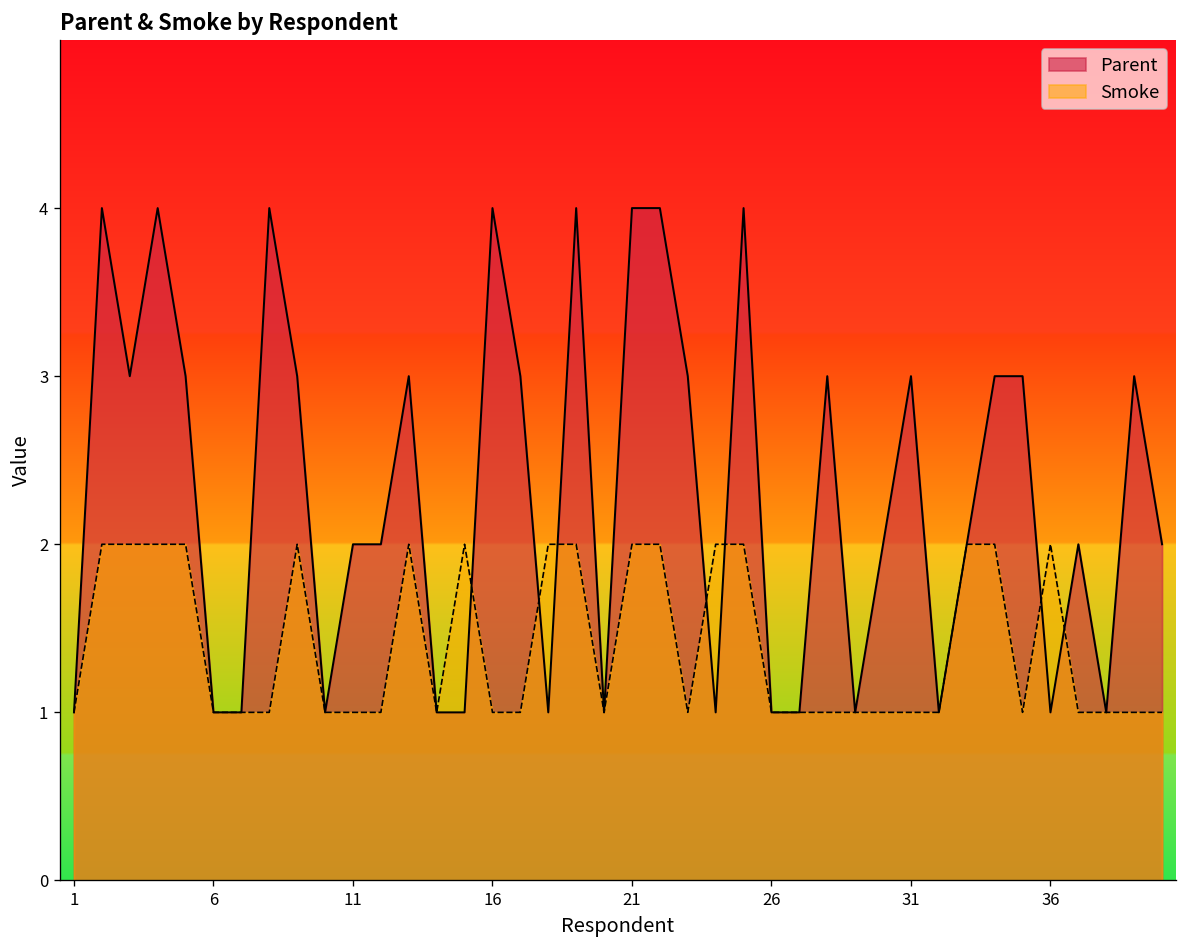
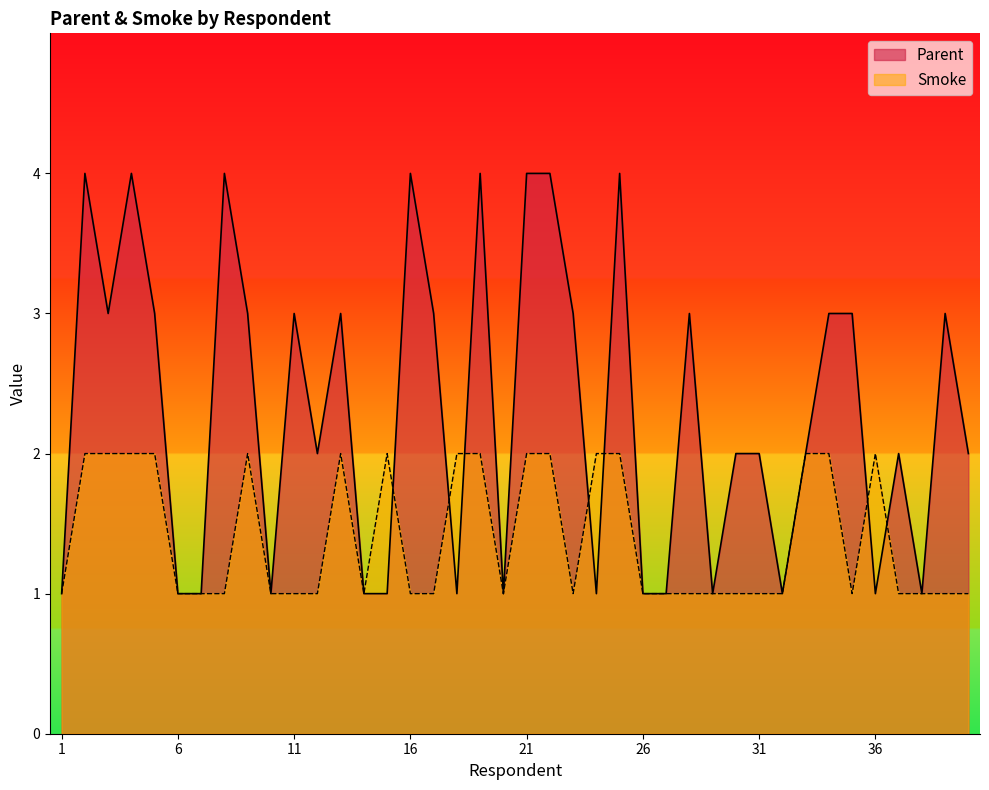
  {
    "Parent": {
-     "11": 2,
+     "11": 3,
      "16": 4,
      "21": 4,
-     "31": 3,
+     "31": 2,
      "36": 1
    },
    "Smoke": {
      "11": 1,
      "16": 1,
      "21": 2,
      "31": 1,
      "36": 2
    }
  }
